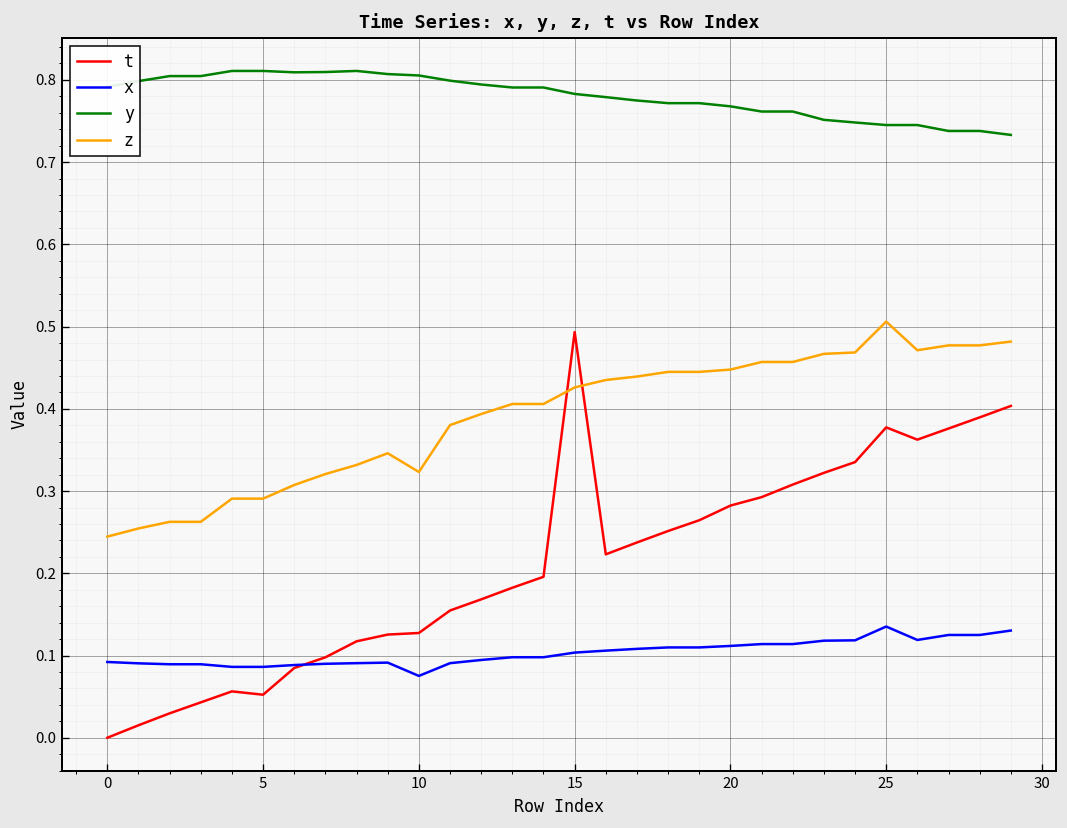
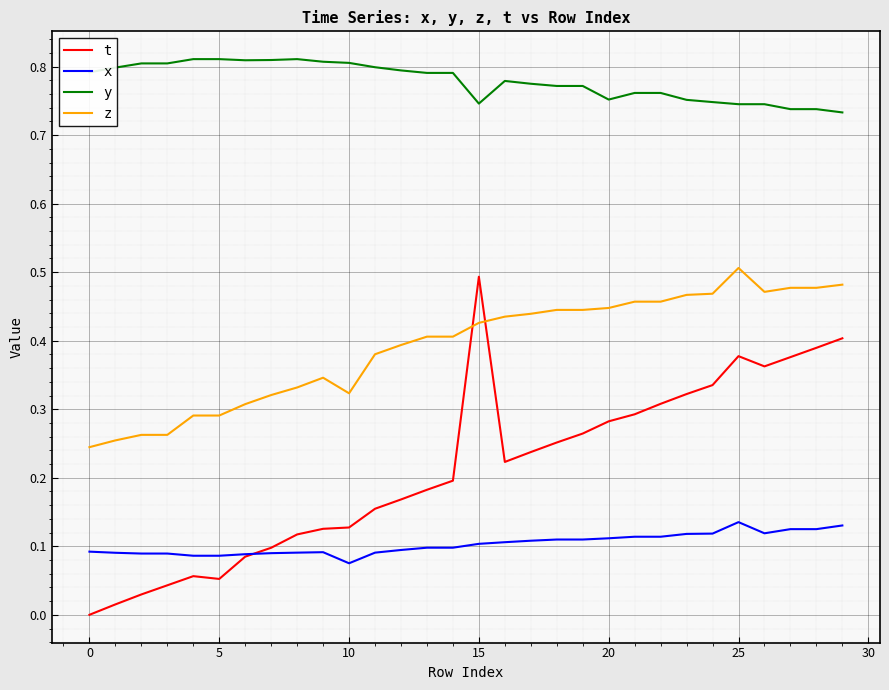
  {
    "t": {
      "0": 0.00,
      "5": 0.05,
      "10": 0.13,
      "15": 0.49,
      "20": 0.28,
      "25": 0.38
    },
    "x": {
      "0": 0.09,
      "5": 0.09,
      "10": 0.08,
      "15": 0.10,
      "20": 0.11,
      "25": 0.14
    },
    "y": {
      "5": 0.81,
      "10": 0.81,
-     "15": 0.78,
-     "20": 0.77,
+     "15": 0.75,
+     "20": 0.75,
      "25": 0.75
    },
    "z": {
      "0": 0.24,
      "5": 0.29,
      "10": 0.32,
      "15": 0.43,
      "20": 0.45,
      "25": 0.51
    }
  }
